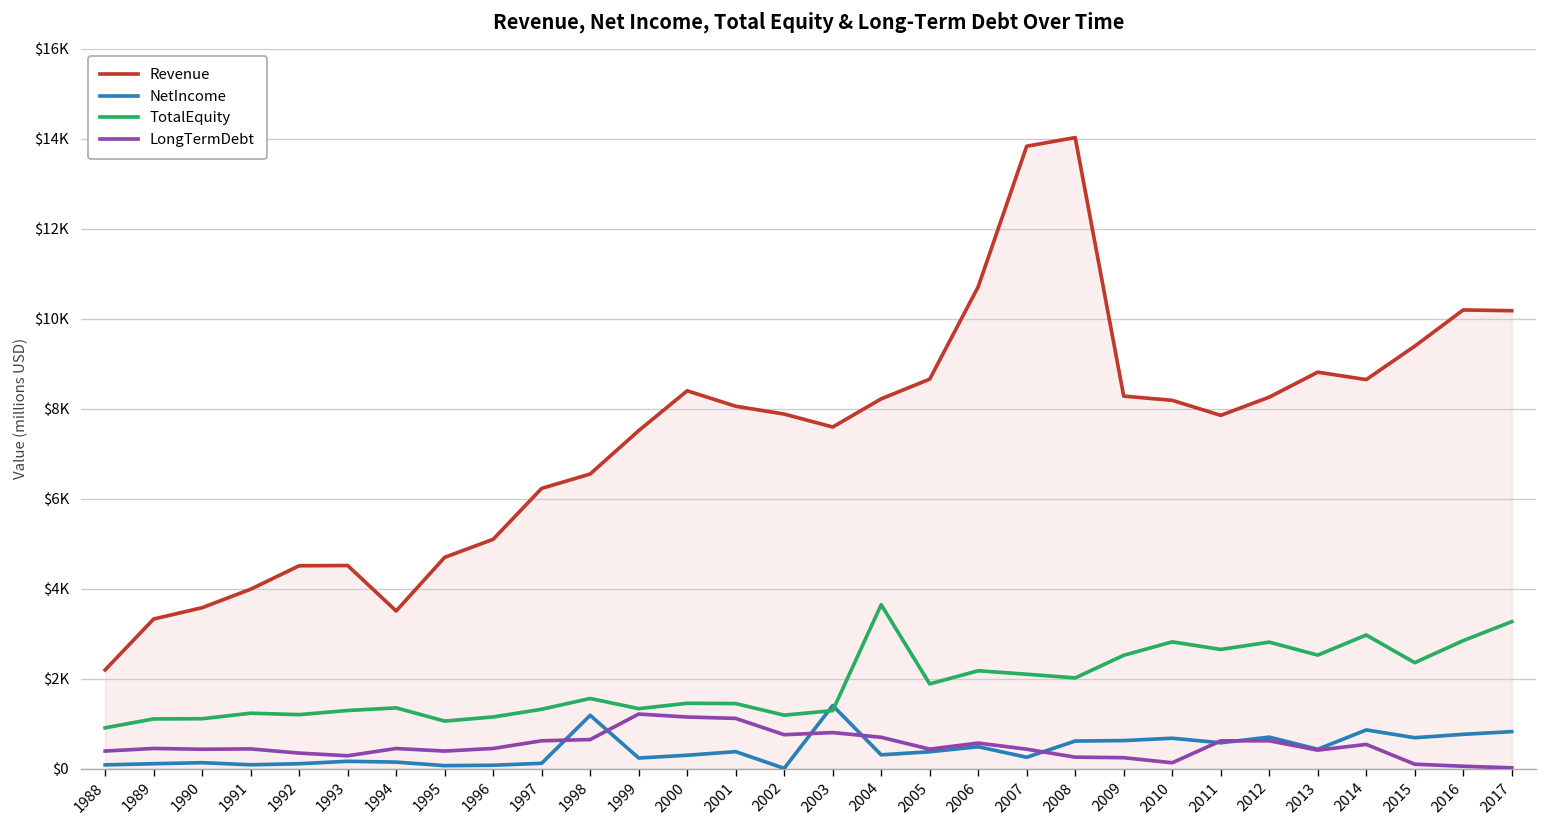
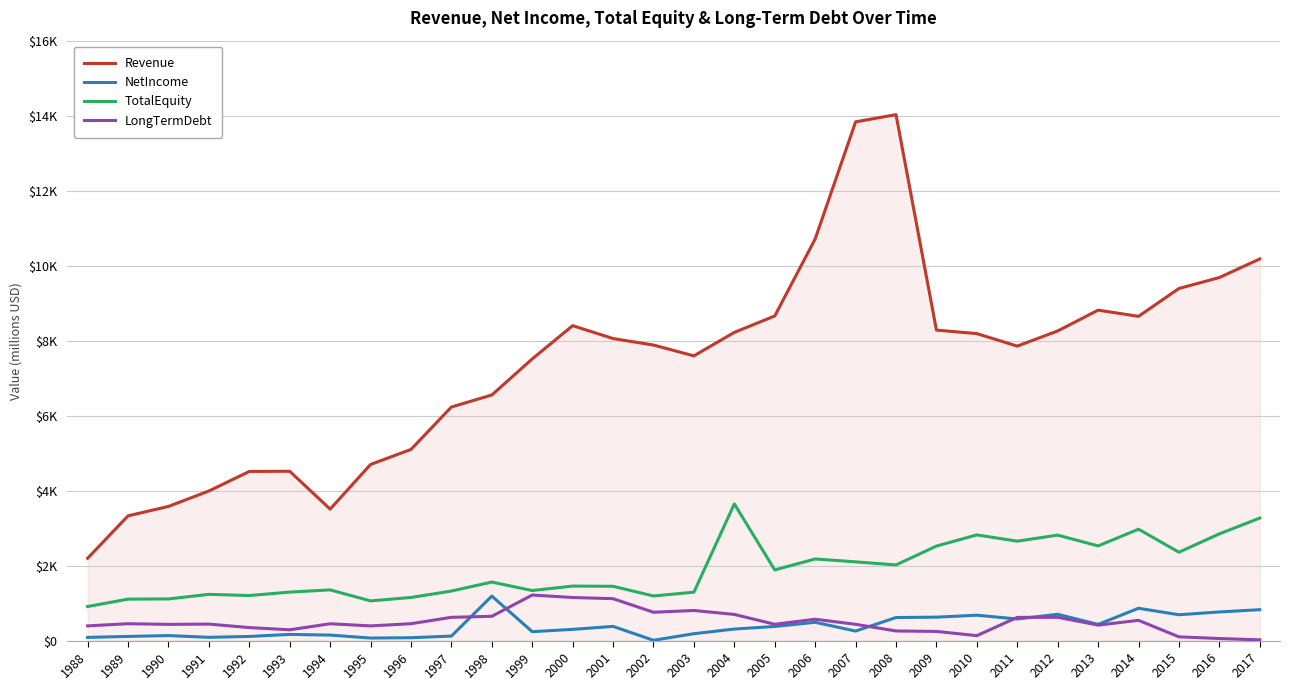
  {
    "Revenue": {
      "1988": "$2200",
      "1989": "$3300",
      "1990": "$3600",
      "1991": "$4000",
      "1992": "$4500",
      "1993": "$4500",
      "1994": "$3500",
      "1995": "$4700",
      "1996": "$5100",
      "1997": "$6200",
      "1998": "$6500",
      "1999": "$7500",
      "2000": "$8400",
      "2001": "$8100",
      "2002": "$7900",
      "2003": "$7600",
      "2004": "$8200",
      "2005": "$8700",
      "2006": "$10700",
      "2007": "$13800",
      "2008": "$14000",
      "2009": "$8300",
      "2010": "$8200",
      "2011": "$7900",
      "2012": "$8300",
      "2013": "$8800",
      "2014": "$8600",
      "2015": "$9400",
-     "2016": "$10200",
+     "2016": "$9700",
      "2017": "$10200"
    },
    "NetIncome": {
      "1988": "$100",
      "1989": "$100",
      "1990": "$100",
      "1991": "$100",
      "1992": "$100",
      "1993": "$200",
      "1994": "$100",
      "1995": "$100",
      "1996": "$100",
      "1997": "$100",
      "1998": "$1200",
      "1999": "$200",
      "2000": "$300",
      "2001": "$400",
      "2002": "$0",
-     "2003": "$1400",
+     "2003": "$200",
      "2004": "$300",
      "2006": "$500",
      "2007": "$300",
      "2008": "$600",
      "2009": "$600",
      "2010": "$700",
      "2012": "$700",
      "2014": "$900",
      "2015": "$700",
      "2016": "$800",
      "2017": "$800"
    },
    "TotalEquity": {
      "1988": "$900",
      "1989": "$1100",
      "1990": "$1100",
      "1991": "$1200",
      "1992": "$1200",
      "1993": "$1300",
      "1994": "$1400",
      "1995": "$1100",
      "1996": "$1100",
      "1997": "$1300",
      "1998": "$1600",
      "1999": "$1300",
      "2000": "$1500",
      "2001": "$1400",
      "2002": "$1200",
      "2003": "$1300",
      "2004": "$3600",
      "2005": "$1900",
      "2006": "$2200",
      "2007": "$2100",
      "2008": "$2000",
      "2009": "$2500",
      "2010": "$2800",
      "2011": "$2700",
      "2012": "$2800",
      "2013": "$2500",
      "2014": "$3000",
      "2015": "$2400",
      "2016": "$2800",
      "2017": "$3300"
    },
    "LongTermDebt": {
      "1988": "$400",
      "1989": "$500",
      "1990": "$400",
      "1991": "$400",
      "1992": "$300",
      "1993": "$300",
      "1994": "$400",
      "1995": "$400",
      "1996": "$500",
      "1997": "$600",
      "1998": "$600",
      "1999": "$1200",
      "2000": "$1100",
      "2001": "$1100",
      "2002": "$800",
      "2003": "$800",
      "2004": "$700",
      "2006": "$600",
      "2007": "$400",
      "2008": "$300",
      "2009": "$200",
      "2010": "$100",
      "2012": "$600",
      "2014": "$500",
      "2015": "$100",
      "2016": "$100",
      "2017": "$0"
    }
  }
